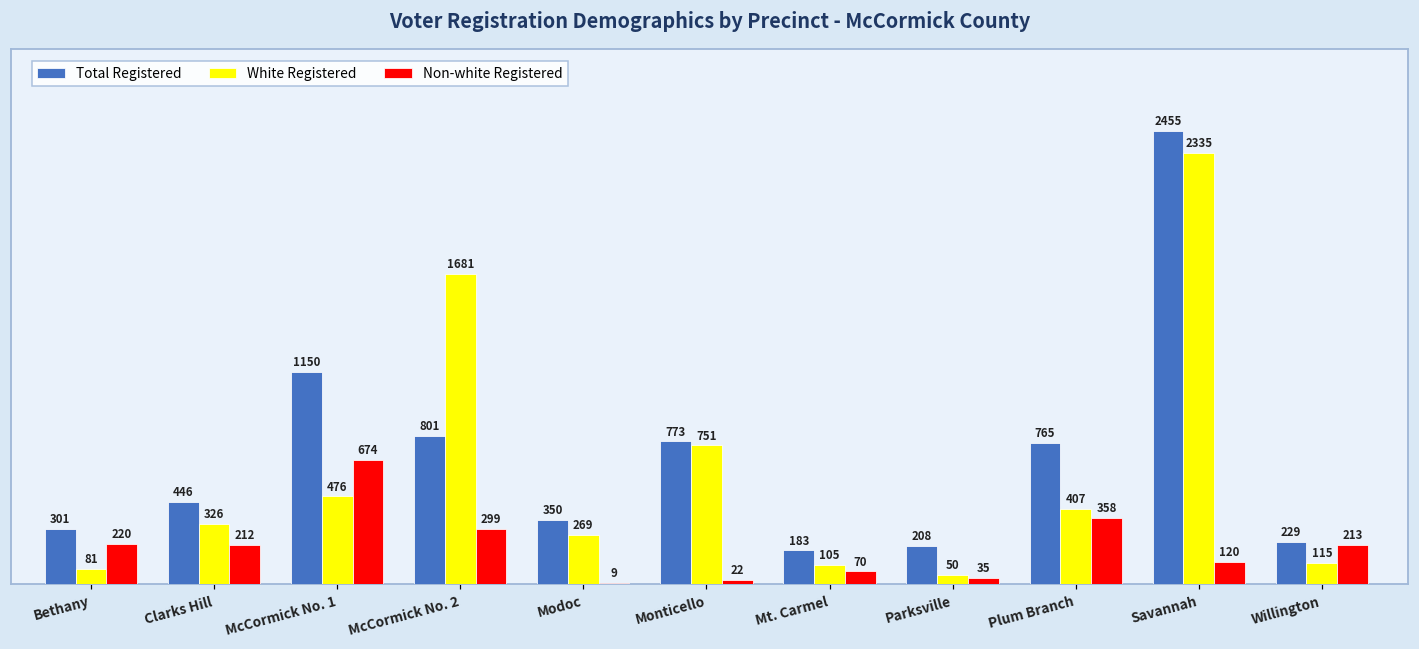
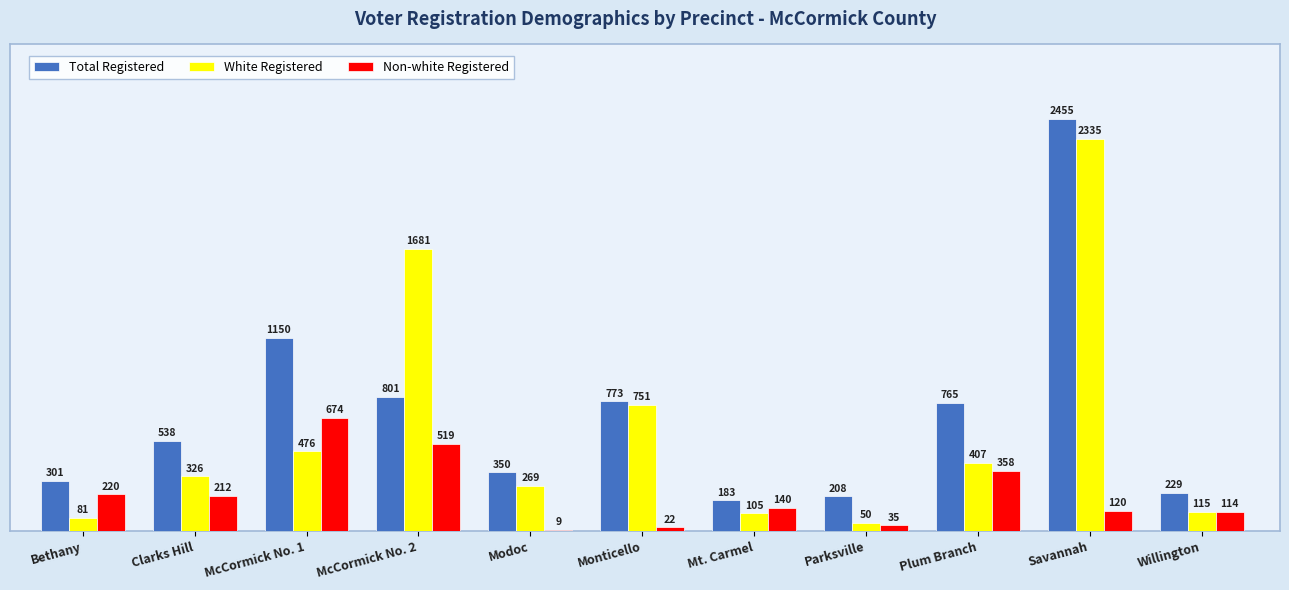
  {
    "Total Registered": {
      "Bethany": 301,
-     "Clarks Hill": 446,
+     "Clarks Hill": 538,
      "McCormick No. 1": 1150,
      "McCormick No. 2": 801,
      "Modoc": 350,
      "Monticello": 773,
      "Mt. Carmel": 183,
      "Parksville": 208,
      "Plum Branch": 765,
      "Savannah": 2455,
      "Willington": 229
    },
    "White Registered": {
      "Bethany": 81,
      "Clarks Hill": 326,
      "McCormick No. 1": 476,
      "McCormick No. 2": 1681,
      "Modoc": 269,
      "Monticello": 751,
      "Mt. Carmel": 105,
      "Parksville": 50,
      "Plum Branch": 407,
      "Savannah": 2335,
      "Willington": 115
    },
    "Non-white Registered": {
      "Bethany": 220,
      "Clarks Hill": 212,
      "McCormick No. 1": 674,
-     "McCormick No. 2": 299,
+     "McCormick No. 2": 519,
      "Modoc": 9,
      "Monticello": 22,
-     "Mt. Carmel": 70,
+     "Mt. Carmel": 140,
      "Parksville": 35,
      "Plum Branch": 358,
      "Savannah": 120,
-     "Willington": 213
+     "Willington": 114
    }
  }
